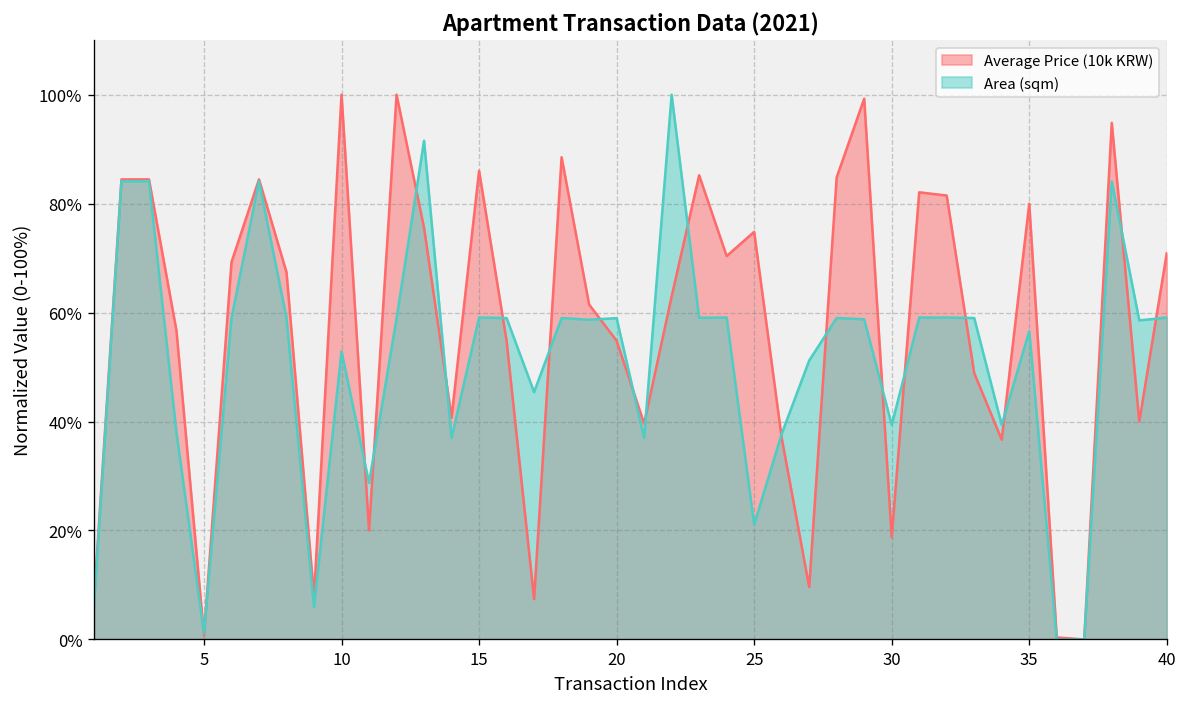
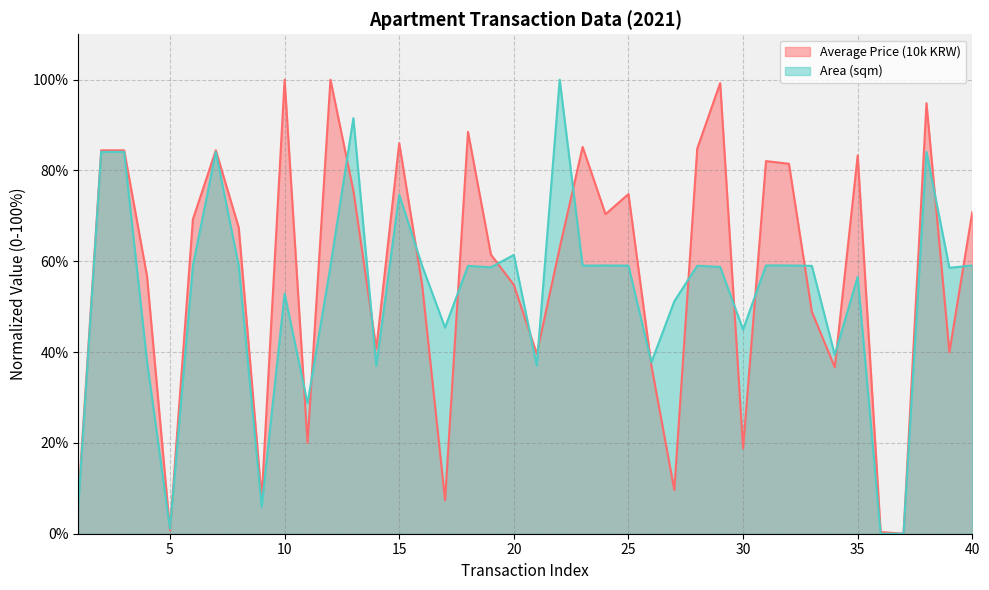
  {
    "Average Price (10k KRW)": {
      "10": "100%",
      "15": "86%",
      "20": "55%",
      "25": "75%",
      "30": "19%",
-     "35": "80%",
+     "35": "83%",
      "40": "71%"
    },
    "Area (sqm)": {
      "10": "53%",
-     "15": "59%",
-     "20": "59%",
-     "25": "21%",
-     "30": "39%",
+     "15": "75%",
+     "20": "61%",
+     "25": "59%",
+     "30": "45%",
      "35": "57%",
      "40": "59%"
    }
  }
